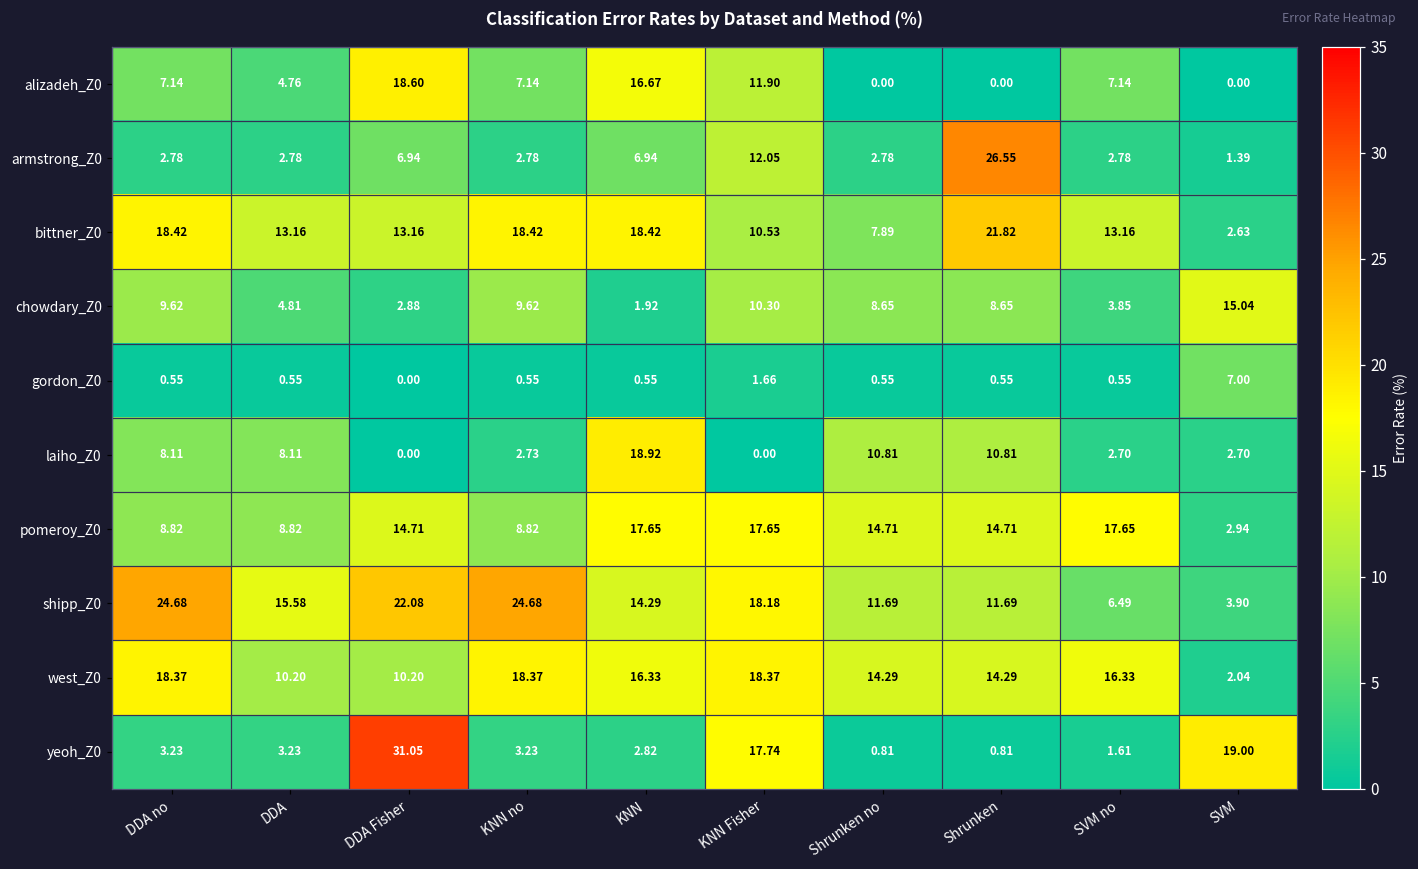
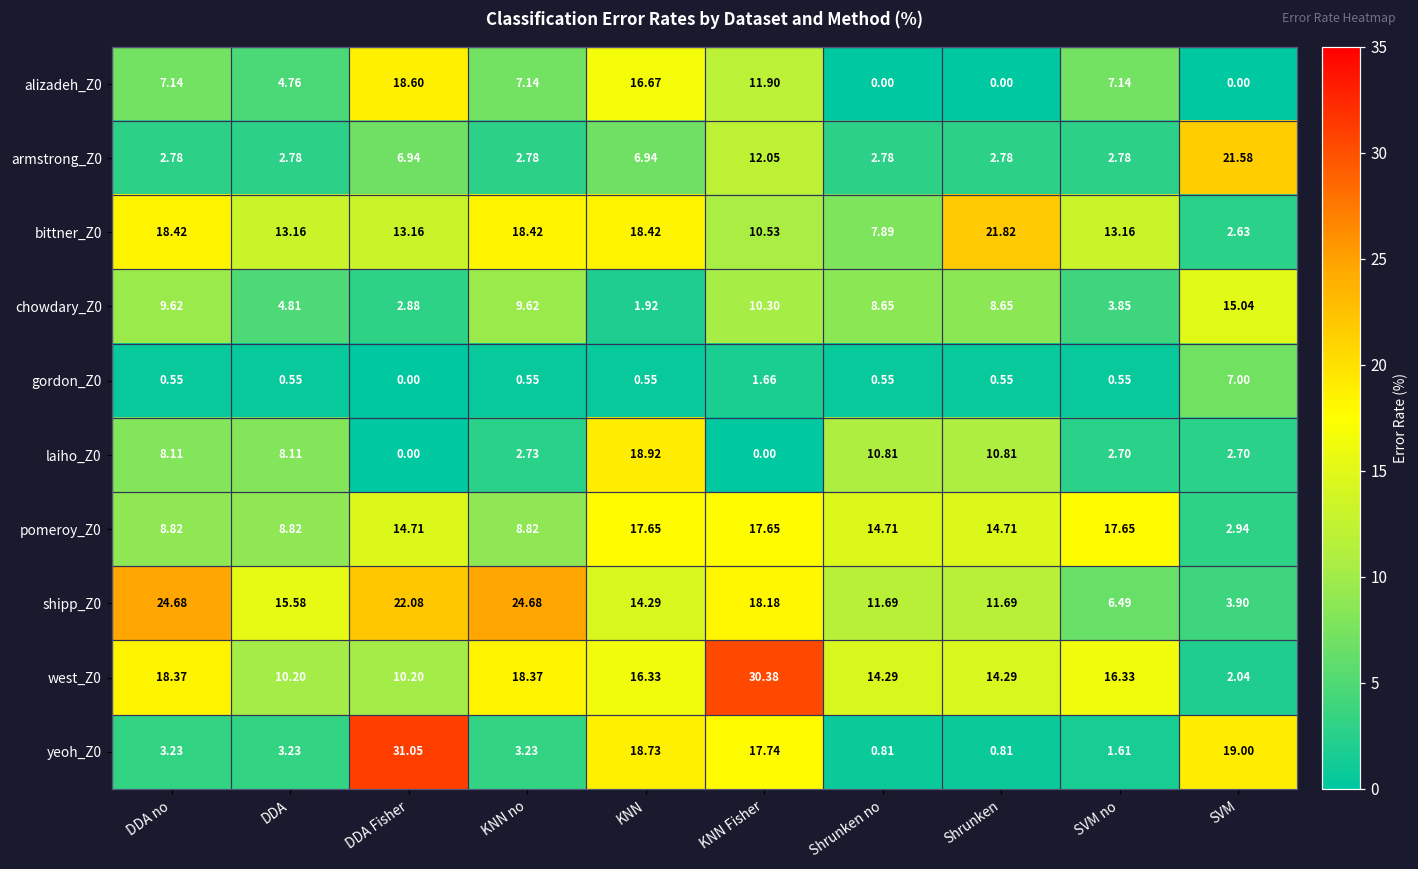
  {
    "alizadeh_Z0": {
      "DDA no": 7.14,
      "DDA": 4.76,
      "DDA Fisher": 18.60,
      "KNN no": 7.14,
      "KNN": 16.67,
      "KNN Fisher": 11.90,
      "Shrunken no": 0.00,
      "Shrunken": 0.00,
      "SVM no": 7.14,
      "SVM": 0.00
    },
    "armstrong_Z0": {
      "DDA no": 2.78,
      "DDA": 2.78,
      "DDA Fisher": 6.94,
      "KNN no": 2.78,
      "KNN": 6.94,
      "KNN Fisher": 12.05,
      "Shrunken no": 2.78,
-     "Shrunken": 26.55,
+     "Shrunken": 2.78,
      "SVM no": 2.78,
-     "SVM": 1.39
+     "SVM": 21.58
    },
    "bittner_Z0": {
      "DDA no": 18.42,
      "DDA": 13.16,
      "DDA Fisher": 13.16,
      "KNN no": 18.42,
      "KNN": 18.42,
      "KNN Fisher": 10.53,
      "Shrunken no": 7.89,
      "Shrunken": 21.82,
      "SVM no": 13.16,
      "SVM": 2.63
    },
    "chowdary_Z0": {
      "DDA no": 9.62,
      "DDA": 4.81,
      "DDA Fisher": 2.88,
      "KNN no": 9.62,
      "KNN": 1.92,
      "KNN Fisher": 10.30,
      "Shrunken no": 8.65,
      "Shrunken": 8.65,
      "SVM no": 3.85,
      "SVM": 15.04
    },
    "gordon_Z0": {
      "DDA no": 0.55,
      "DDA": 0.55,
      "DDA Fisher": 0.00,
      "KNN no": 0.55,
      "KNN": 0.55,
      "KNN Fisher": 1.66,
      "Shrunken no": 0.55,
      "Shrunken": 0.55,
      "SVM no": 0.55,
      "SVM": 7.00
    },
    "laiho_Z0": {
      "DDA no": 8.11,
      "DDA": 8.11,
      "DDA Fisher": 0.00,
      "KNN no": 2.73,
      "KNN": 18.92,
      "KNN Fisher": 0.00,
      "Shrunken no": 10.81,
      "Shrunken": 10.81,
      "SVM no": 2.70,
      "SVM": 2.70
    },
    "pomeroy_Z0": {
      "DDA no": 8.82,
      "DDA": 8.82,
      "DDA Fisher": 14.71,
      "KNN no": 8.82,
      "KNN": 17.65,
      "KNN Fisher": 17.65,
      "Shrunken no": 14.71,
      "Shrunken": 14.71,
      "SVM no": 17.65,
      "SVM": 2.94
    },
    "shipp_Z0": {
      "DDA no": 24.68,
      "DDA": 15.58,
      "DDA Fisher": 22.08,
      "KNN no": 24.68,
      "KNN": 14.29,
      "KNN Fisher": 18.18,
      "Shrunken no": 11.69,
      "Shrunken": 11.69,
      "SVM no": 6.49,
      "SVM": 3.90
    },
    "west_Z0": {
      "DDA no": 18.37,
      "DDA": 10.20,
      "DDA Fisher": 10.20,
      "KNN no": 18.37,
      "KNN": 16.33,
-     "KNN Fisher": 18.37,
+     "KNN Fisher": 30.38,
      "Shrunken no": 14.29,
      "Shrunken": 14.29,
      "SVM no": 16.33,
      "SVM": 2.04
    },
    "yeoh_Z0": {
      "DDA no": 3.23,
      "DDA": 3.23,
      "DDA Fisher": 31.05,
      "KNN no": 3.23,
-     "KNN": 2.82,
+     "KNN": 18.73,
      "KNN Fisher": 17.74,
      "Shrunken no": 0.81,
      "Shrunken": 0.81,
      "SVM no": 1.61,
      "SVM": 19.00
    }
  }
